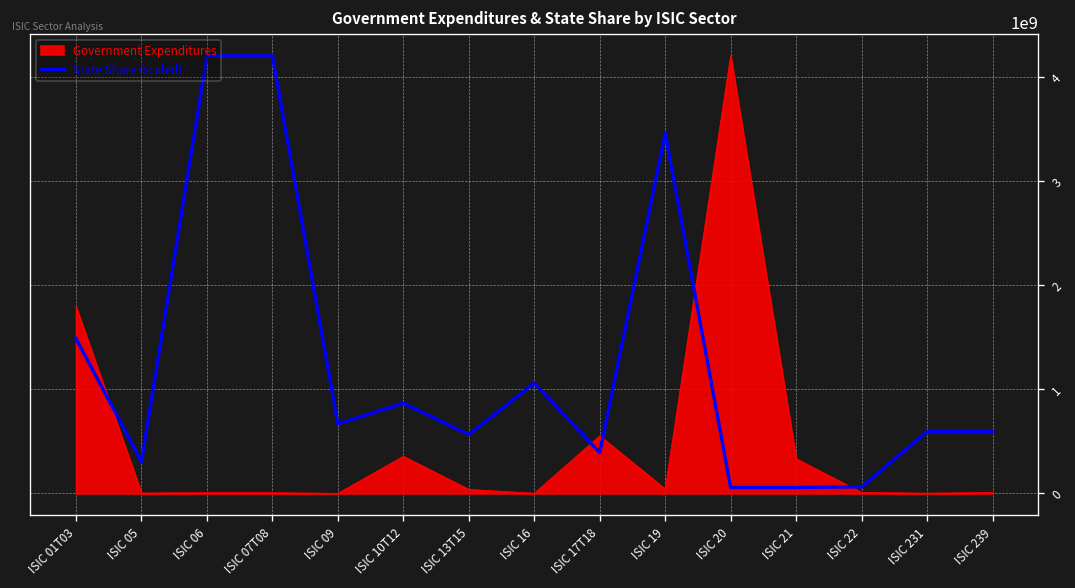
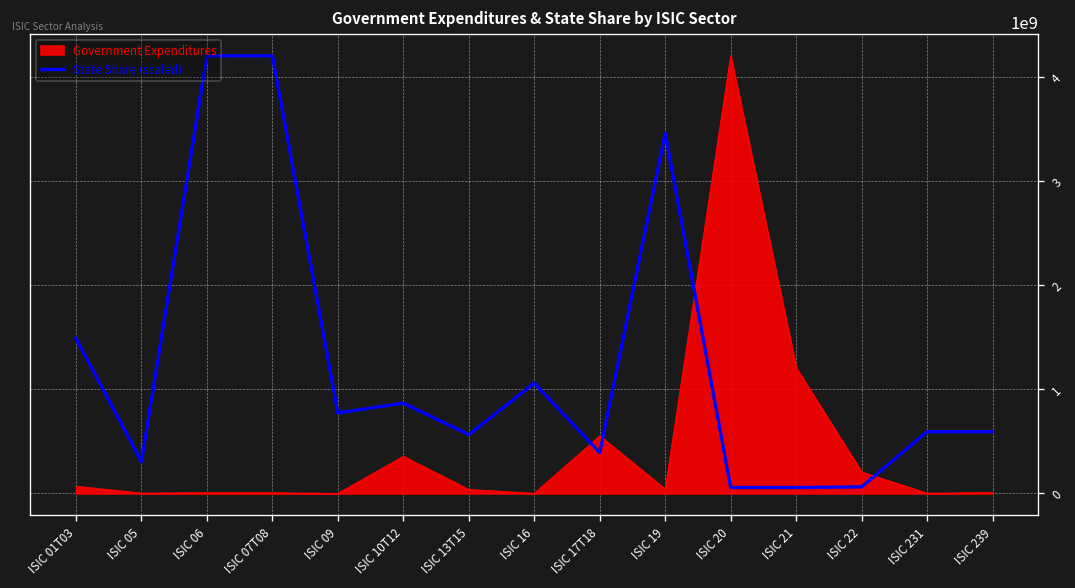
  {
    "Government Expenditures": {
-     "ISIC 01T03": 1800000000,
+     "ISIC 01T03": 100000000,
      "ISIC 05": 0,
      "ISIC 06": 0,
      "ISIC 07T08": 0,
      "ISIC 09": 0,
      "ISIC 10T12": 400000000,
      "ISIC 13T15": 0,
      "ISIC 16": 0,
      "ISIC 17T18": 600000000,
      "ISIC 19": 0,
      "ISIC 20": 4200000000,
-     "ISIC 21": 300000000,
-     "ISIC 22": 0,
+     "ISIC 21": 1200000000,
+     "ISIC 22": 200000000,
      "ISIC 231": 0,
      "ISIC 239": 0
    },
    "State Share (scaled)": {
      "ISIC 01T03": 1500000000,
      "ISIC 05": 300000000,
      "ISIC 07T08": 4200000000,
-     "ISIC 09": 700000000,
+     "ISIC 09": 800000000,
      "ISIC 10T12": 900000000,
      "ISIC 13T15": 600000000,
      "ISIC 16": 1100000000,
      "ISIC 17T18": 400000000,
      "ISIC 19": 3500000000,
      "ISIC 20": 100000000,
      "ISIC 21": 100000000,
      "ISIC 22": 100000000,
      "ISIC 231": 600000000,
      "ISIC 239": 600000000
    }
  }
